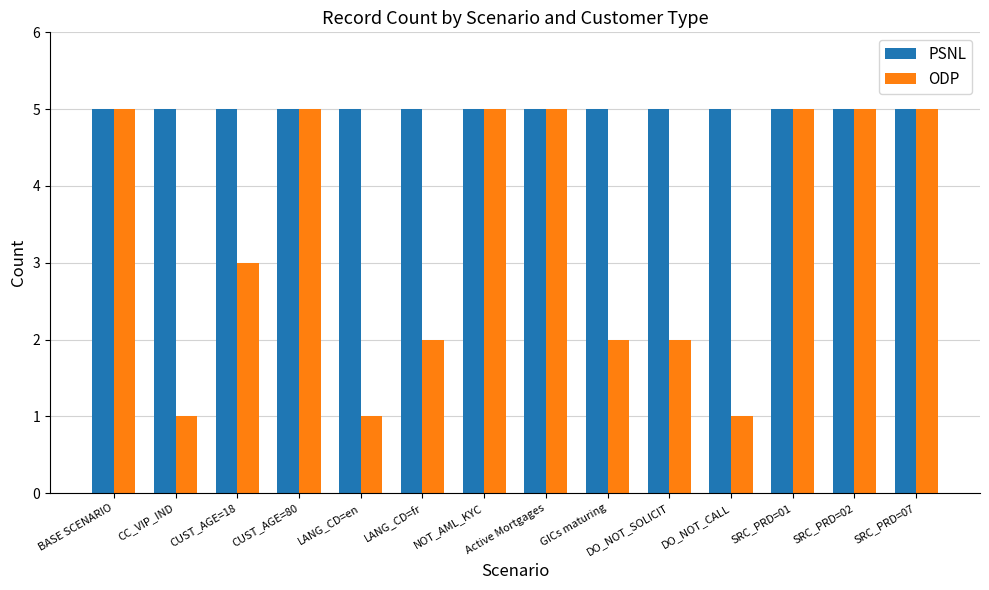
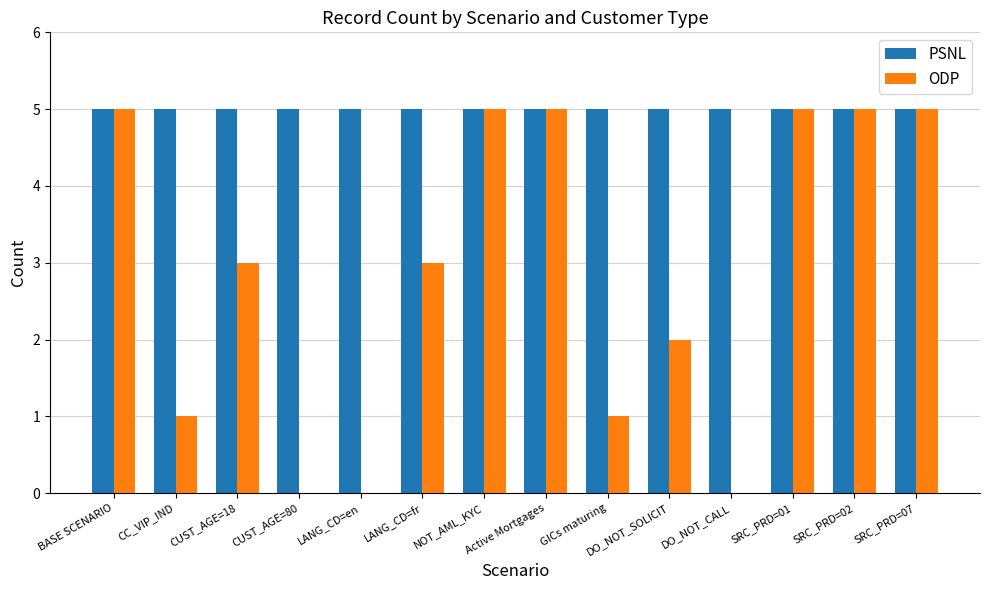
  {
    "PSNL": {
      "BASE SCENARIO": 5,
      "CC_VIP_IND": 5,
      "CUST_AGE=18": 5,
      "CUST_AGE=80": 5,
      "LANG_CD=en": 5,
      "LANG_CD=fr": 5,
      "NOT_AML_KYC": 5,
      "Active Mortgages": 5,
      "GICs maturing": 5,
      "DO_NOT_SOLICIT": 5,
      "DO_NOT_CALL": 5,
      "SRC_PRD=01": 5,
      "SRC_PRD=02": 5,
      "SRC_PRD=07": 5
    },
    "ODP": {
      "BASE SCENARIO": 5,
      "CC_VIP_IND": 1,
      "CUST_AGE=18": 3,
-     "CUST_AGE=80": 5,
-     "LANG_CD=en": 1,
-     "LANG_CD=fr": 2,
+     "CUST_AGE=80": 0,
+     "LANG_CD=en": 0,
+     "LANG_CD=fr": 3,
      "NOT_AML_KYC": 5,
      "Active Mortgages": 5,
-     "GICs maturing": 2,
+     "GICs maturing": 1,
      "DO_NOT_SOLICIT": 2,
-     "DO_NOT_CALL": 1,
+     "DO_NOT_CALL": 0,
      "SRC_PRD=01": 5,
      "SRC_PRD=02": 5,
      "SRC_PRD=07": 5
    }
  }
